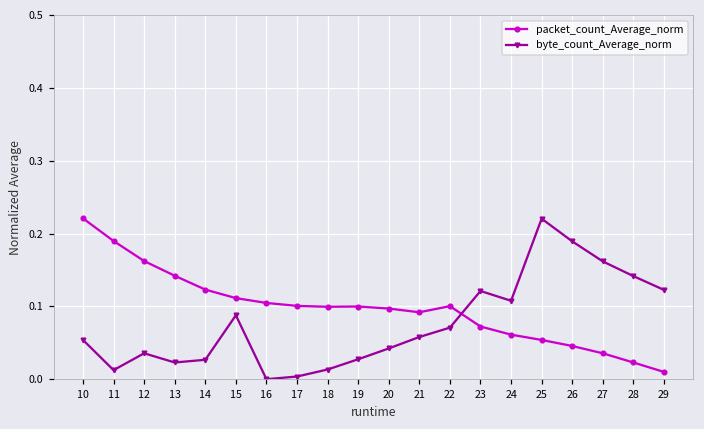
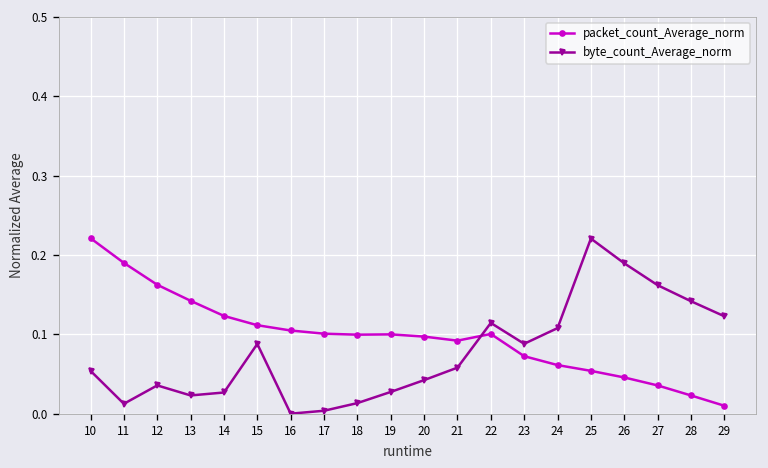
  {
    "packet_count_Average_norm": {
      "10": 0.22,
      "11": 0.19,
      "12": 0.16,
      "13": 0.14,
      "14": 0.12,
      "15": 0.11,
      "16": 0.10,
      "17": 0.10,
      "18": 0.10,
      "19": 0.10,
      "20": 0.10,
      "21": 0.09,
      "22": 0.10,
      "23": 0.07,
      "24": 0.06,
      "25": 0.05,
      "26": 0.05,
      "27": 0.04,
      "28": 0.02,
      "29": 0.01
    },
    "byte_count_Average_norm": {
      "10": 0.05,
      "11": 0.01,
      "12": 0.04,
      "13": 0.02,
      "14": 0.03,
      "15": 0.09,
      "16": 0.00,
      "17": 0.00,
      "18": 0.01,
      "19": 0.03,
      "20": 0.04,
      "21": 0.06,
-     "22": 0.07,
-     "23": 0.12,
+     "22": 0.11,
+     "23": 0.09,
      "24": 0.11,
      "25": 0.22,
      "26": 0.19,
      "27": 0.16,
      "28": 0.14,
      "29": 0.12
    }
  }
